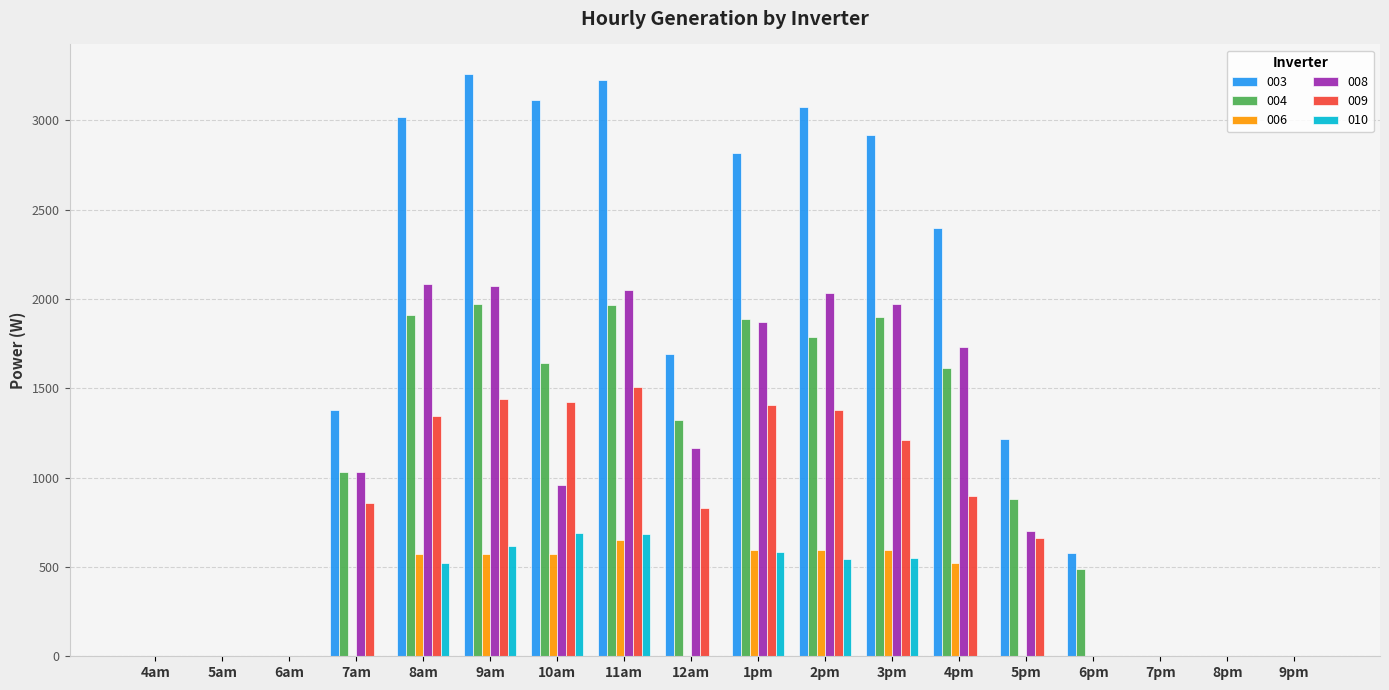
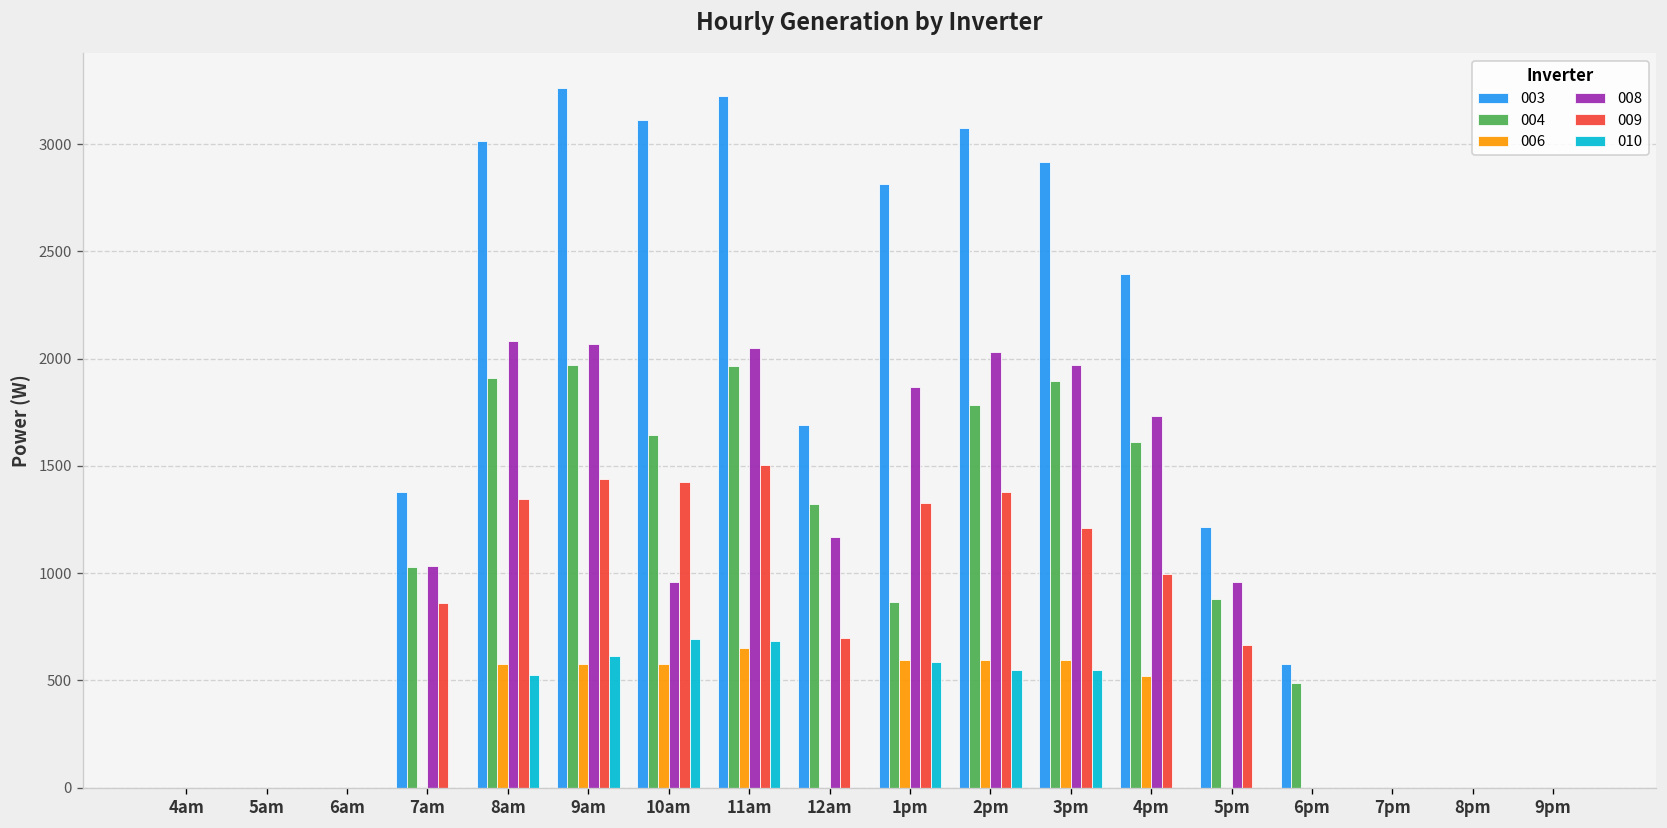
  {
    "004": {
      "4am": 0,
      "5am": 0,
      "6am": 0,
      "7am": 1030,
      "8am": 1910,
      "9am": 1970,
      "10am": 1640,
      "11am": 1970,
      "12am": 1320,
-     "1pm": 1890,
+     "1pm": 870,
      "2pm": 1790,
      "3pm": 1900,
      "4pm": 1610,
      "5pm": 880,
      "6pm": 490,
      "7pm": 0,
      "8pm": 0,
      "9pm": 0
    },
    "006": {
      "4am": 0,
      "5am": 0,
      "6am": 0,
      "7am": 0,
      "8am": 580,
      "9am": 580,
      "10am": 580,
      "11am": 650,
      "12am": 0,
      "1pm": 600,
      "2pm": 600,
      "3pm": 600,
      "4pm": 520,
      "5pm": 0,
      "6pm": 0,
      "7pm": 0,
      "8pm": 0,
      "9pm": 0
    },
    "008": {
      "4am": 0,
      "5am": 0,
      "6am": 0,
      "7am": 1030,
      "8am": 2080,
      "9am": 2070,
      "10am": 960,
      "11am": 2050,
      "12am": 1170,
      "1pm": 1870,
      "2pm": 2030,
      "3pm": 1970,
      "4pm": 1730,
-     "5pm": 700,
+     "5pm": 960,
      "6pm": 0,
      "7pm": 0,
      "8pm": 0,
      "9pm": 0
    },
    "009": {
      "4am": 0,
      "5am": 0,
      "6am": 0,
      "7am": 860,
      "8am": 1350,
      "9am": 1440,
      "10am": 1420,
      "11am": 1510,
-     "12am": 830,
-     "1pm": 1410,
+     "12am": 700,
+     "1pm": 1330,
      "2pm": 1380,
      "3pm": 1210,
-     "4pm": 900,
+     "4pm": 990,
      "5pm": 660,
      "6pm": 0,
      "7pm": 0,
      "8pm": 0,
      "9pm": 0
    }
  }
